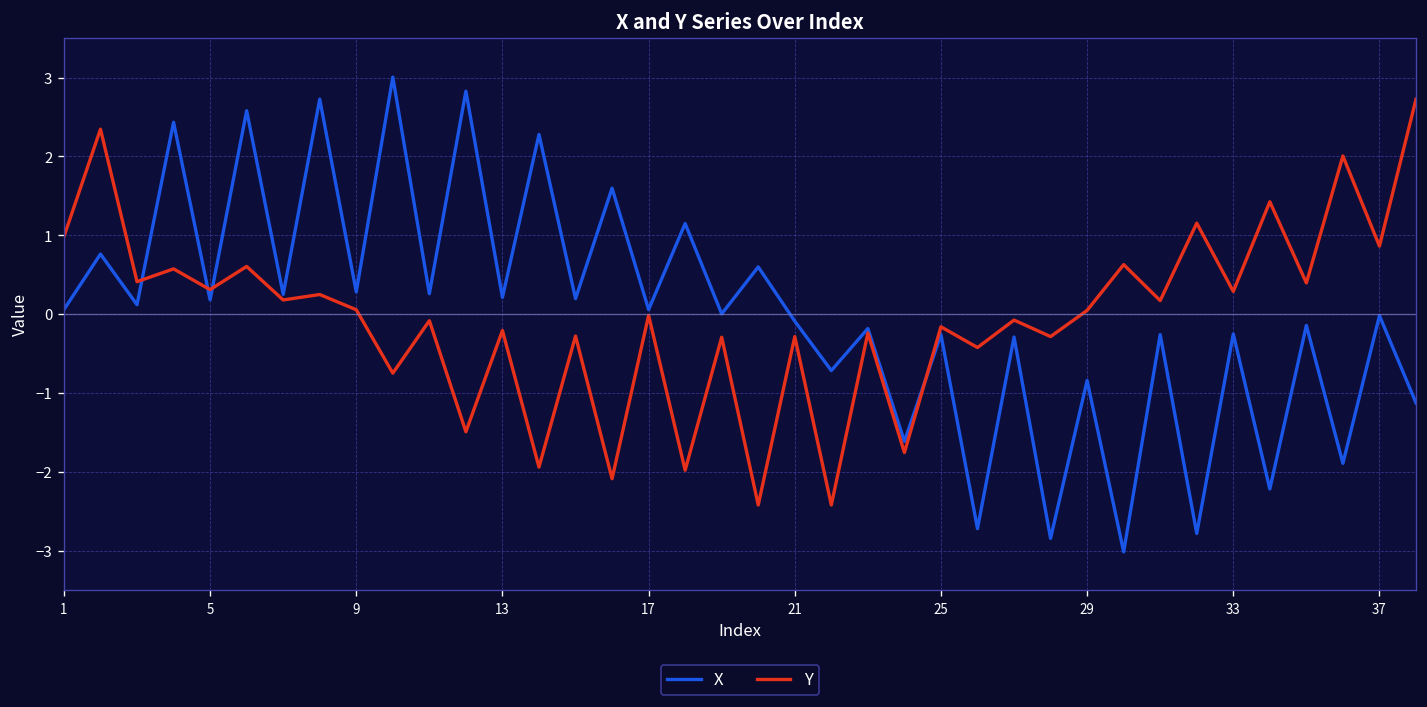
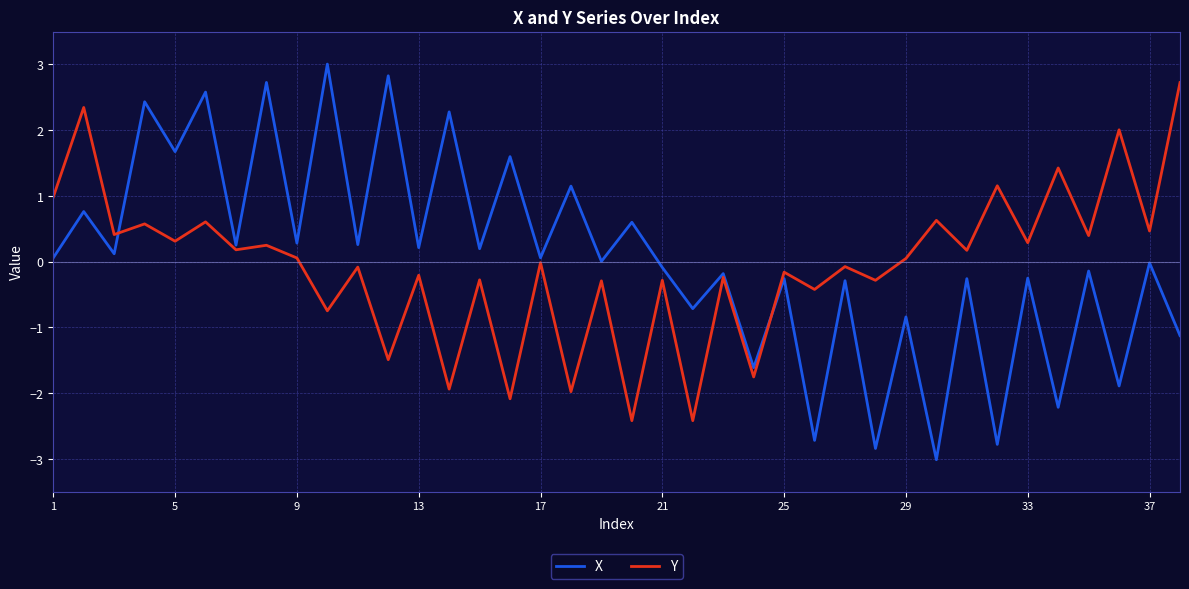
  {
    "X": {
      "1": 0.1,
-     "5": 0.2,
+     "5": 1.7,
      "9": 0.3,
      "13": 0.2,
      "17": 0.1,
      "21": -0.1,
      "25": -0.3,
      "29": -0.8,
      "33": -0.3,
      "37": 0.0
    },
    "Y": {
      "1": 1.0,
      "5": 0.3,
      "9": 0.1,
      "13": -0.2,
      "17": 0.0,
      "21": -0.3,
      "25": -0.2,
      "29": 0.0,
      "33": 0.3,
-     "37": 0.9
+     "37": 0.5
    }
  }
